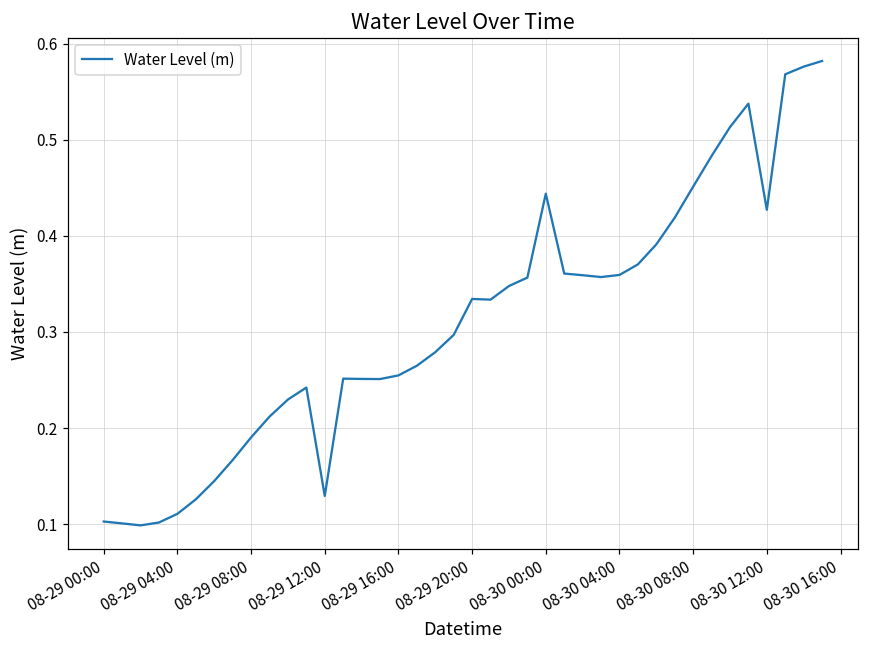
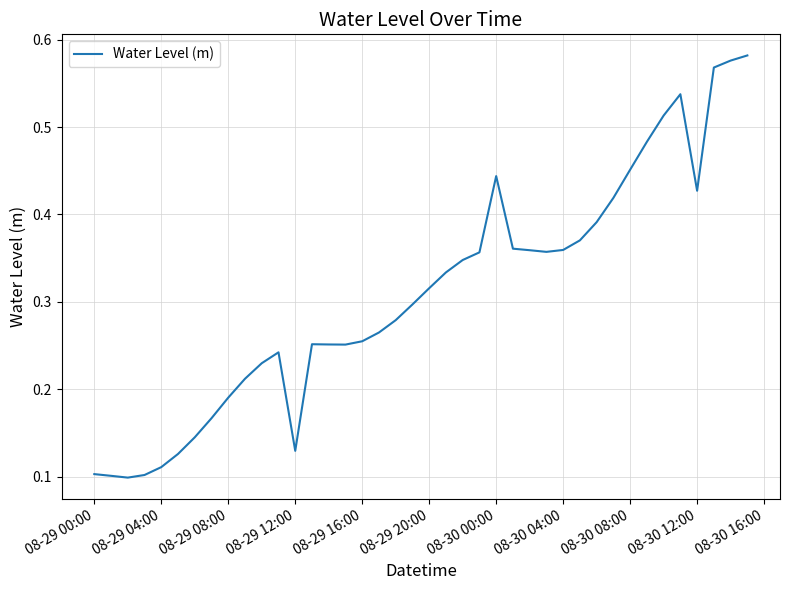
  {
    "08-29 00:00": 0.10,
    "08-29 04:00": 0.11,
    "08-29 08:00": 0.19,
    "08-29 12:00": 0.13,
    "08-29 16:00": 0.25,
-   "08-29 20:00": 0.33,
+   "08-29 20:00": 0.32,
    "08-30 00:00": 0.44,
    "08-30 04:00": 0.36,
    "08-30 08:00": 0.45,
    "08-30 12:00": 0.43
  }
